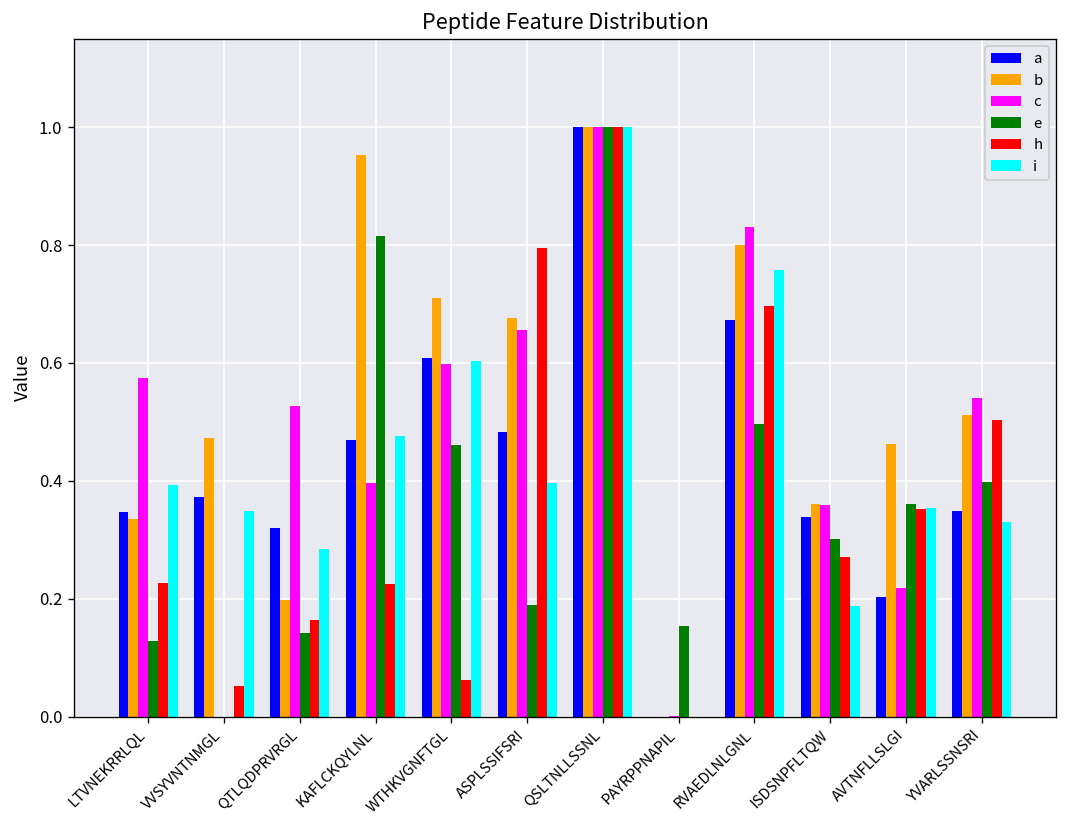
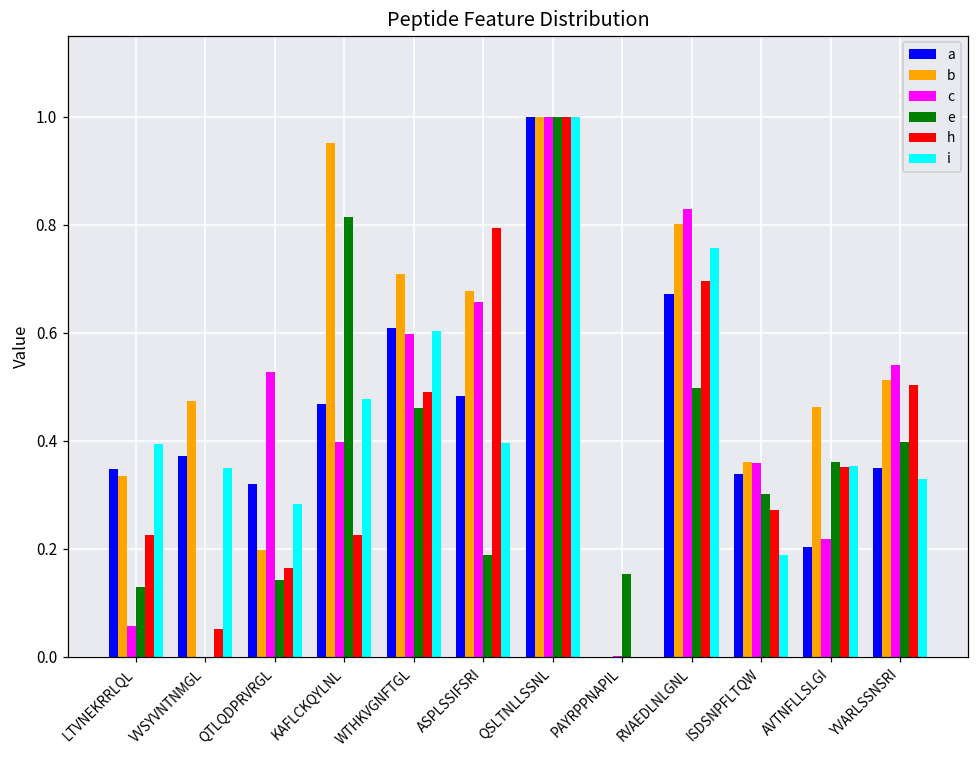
  {
    "a": {
      "LTVNEKRRLQL": 0.35,
      "VVSYVNTNMGL": 0.37,
      "QTLQDPRVRGL": 0.32,
      "KAFLCKQYLNL": 0.47,
      "WTHKVGNFTGL": 0.61,
      "ASPLSSIFSRI": 0.48,
      "QSLTNLLSSNL": 1.00,
      "PAYRPPNAPIL": 0.00,
      "RVAEDLNLGNL": 0.67,
      "ISDSNPFLTQW": 0.34,
      "AVTNFLLSLGI": 0.20,
      "YVARLSSNSRI": 0.35
    },
    "b": {
      "LTVNEKRRLQL": 0.34,
      "VVSYVNTNMGL": 0.47,
      "QTLQDPRVRGL": 0.20,
      "KAFLCKQYLNL": 0.95,
      "WTHKVGNFTGL": 0.71,
      "ASPLSSIFSRI": 0.68,
      "QSLTNLLSSNL": 1.00,
      "PAYRPPNAPIL": 0.00,
      "RVAEDLNLGNL": 0.80,
      "ISDSNPFLTQW": 0.36,
      "AVTNFLLSLGI": 0.46,
      "YVARLSSNSRI": 0.51
    },
    "c": {
-     "LTVNEKRRLQL": 0.57,
+     "LTVNEKRRLQL": 0.06,
      "VVSYVNTNMGL": 0.00,
      "QTLQDPRVRGL": 0.53,
      "KAFLCKQYLNL": 0.40,
      "WTHKVGNFTGL": 0.60,
      "ASPLSSIFSRI": 0.66,
      "QSLTNLLSSNL": 1.00,
      "RVAEDLNLGNL": 0.83,
      "ISDSNPFLTQW": 0.36,
      "AVTNFLLSLGI": 0.22,
      "YVARLSSNSRI": 0.54
    },
    "e": {
      "LTVNEKRRLQL": 0.13,
      "VVSYVNTNMGL": 0.00,
      "QTLQDPRVRGL": 0.14,
      "KAFLCKQYLNL": 0.81,
      "WTHKVGNFTGL": 0.46,
      "ASPLSSIFSRI": 0.19,
      "QSLTNLLSSNL": 1.00,
      "PAYRPPNAPIL": 0.15,
      "RVAEDLNLGNL": 0.50,
      "ISDSNPFLTQW": 0.30,
      "AVTNFLLSLGI": 0.36,
      "YVARLSSNSRI": 0.40
    },
    "h": {
      "LTVNEKRRLQL": 0.23,
      "VVSYVNTNMGL": 0.05,
      "QTLQDPRVRGL": 0.16,
      "KAFLCKQYLNL": 0.23,
-     "WTHKVGNFTGL": 0.06,
+     "WTHKVGNFTGL": 0.49,
      "ASPLSSIFSRI": 0.79,
      "QSLTNLLSSNL": 1.00,
      "PAYRPPNAPIL": 0.00,
      "RVAEDLNLGNL": 0.70,
      "ISDSNPFLTQW": 0.27,
      "AVTNFLLSLGI": 0.35,
      "YVARLSSNSRI": 0.50
    },
    "i": {
      "LTVNEKRRLQL": 0.39,
      "VVSYVNTNMGL": 0.35,
      "QTLQDPRVRGL": 0.28,
      "KAFLCKQYLNL": 0.48,
      "WTHKVGNFTGL": 0.60,
      "ASPLSSIFSRI": 0.40,
      "QSLTNLLSSNL": 1.00,
      "PAYRPPNAPIL": 0.00,
      "RVAEDLNLGNL": 0.76,
      "ISDSNPFLTQW": 0.19,
      "AVTNFLLSLGI": 0.35,
      "YVARLSSNSRI": 0.33
    }
  }
